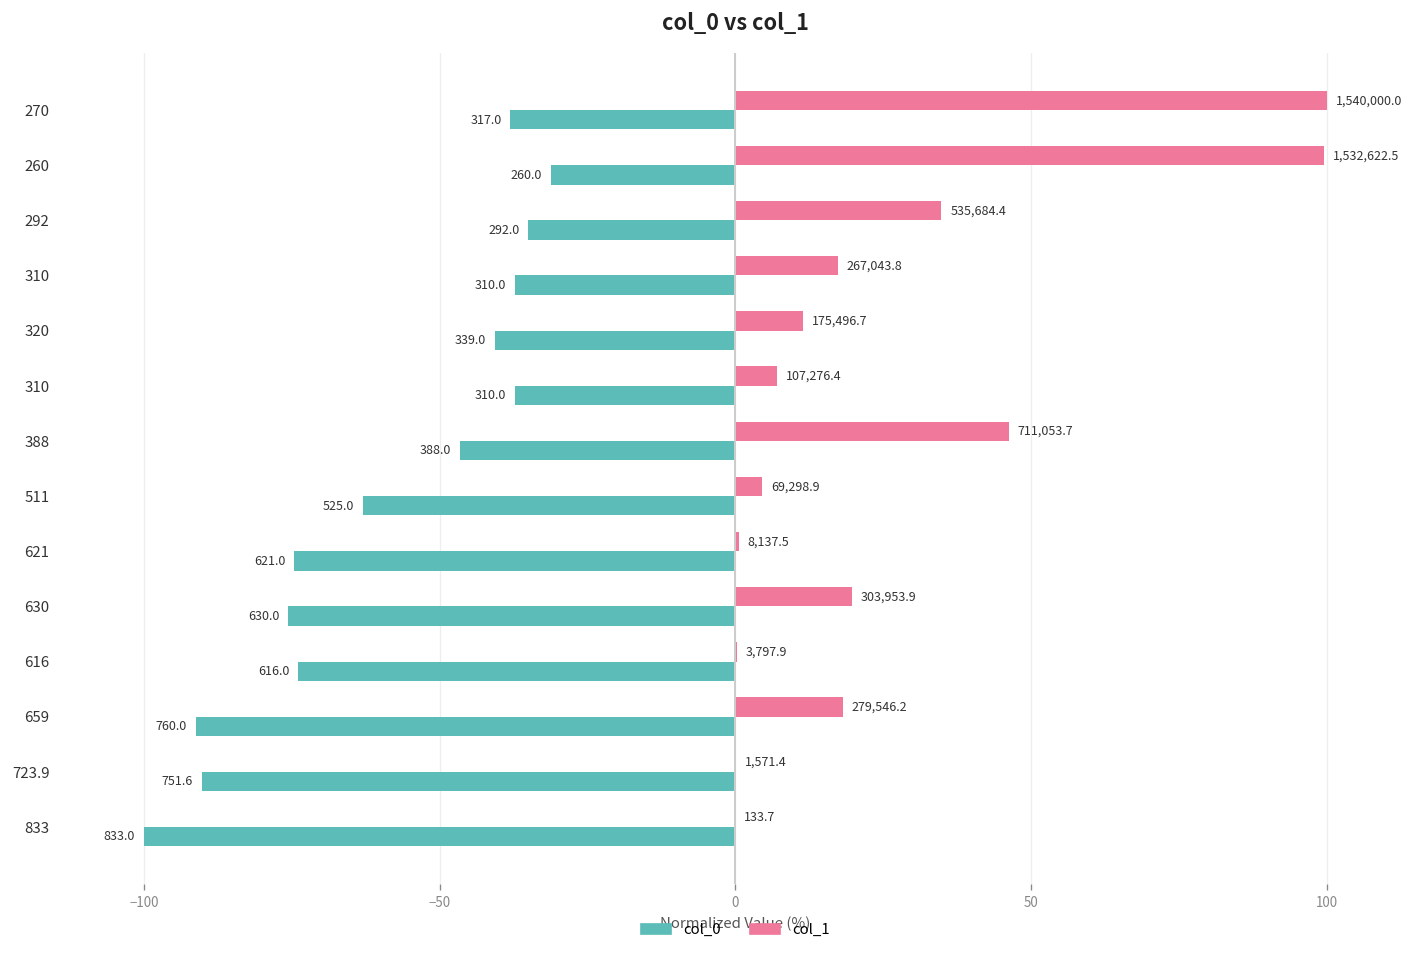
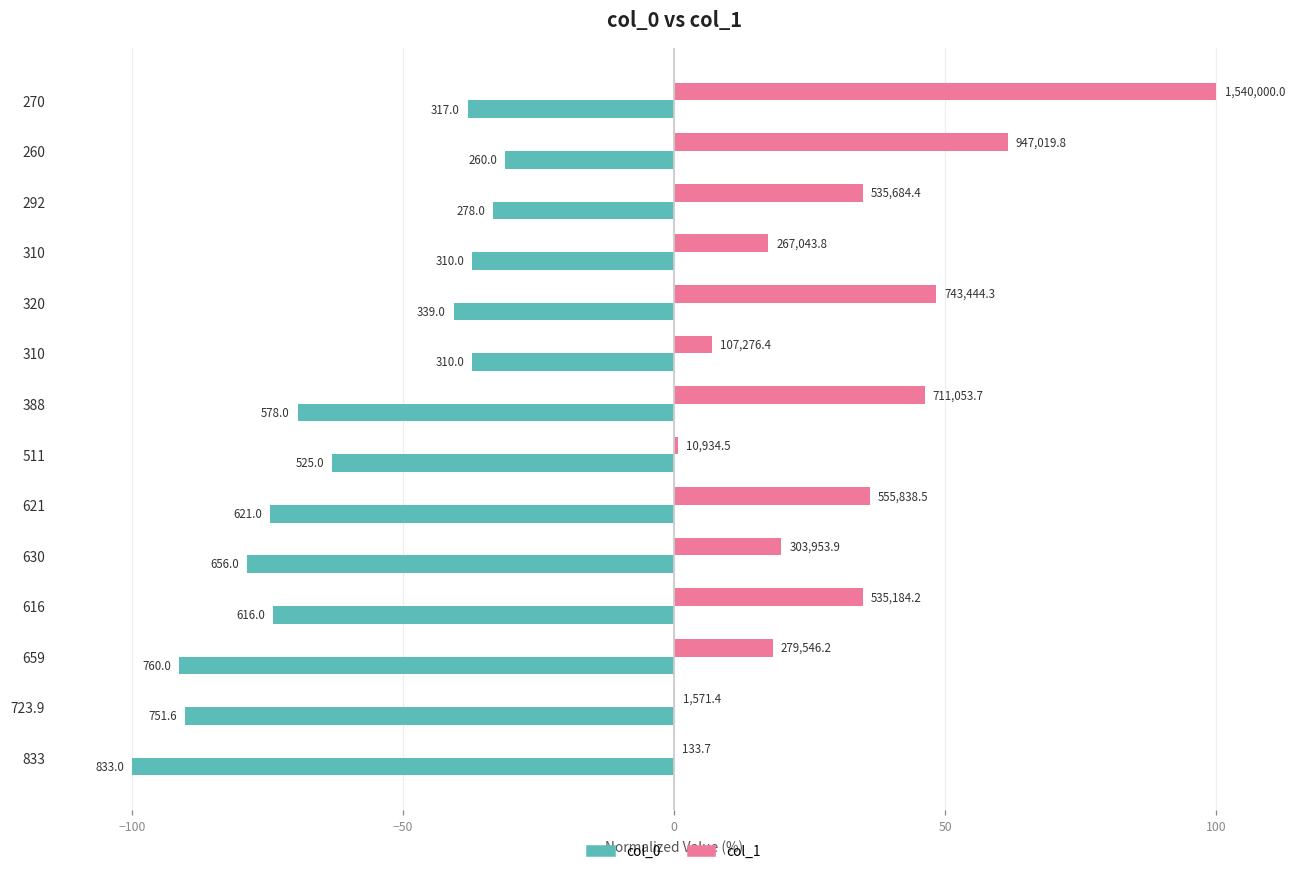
  {
    "col_0": {
-     "292": "292.0",
-     "388": "388.0",
-     "630": "630.0"
+     "292": "278.0",
+     "388": "578.0",
+     "630": "656.0"
    },
    "col_1": {
-     "260": "1,532,622.5",
-     "320": "175,496.7",
-     "511": "69,298.9",
-     "621": "8,137.5",
-     "616": "3,797.9"
+     "260": "947,019.8",
+     "320": "743,444.3",
+     "511": "10,934.5",
+     "621": "555,838.5",
+     "616": "535,184.2"
    }
  }
